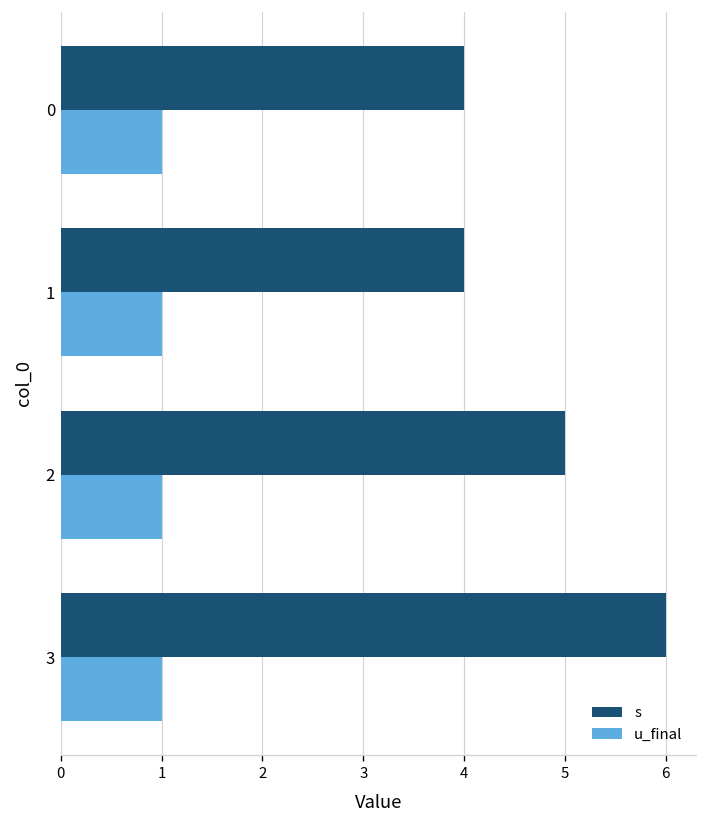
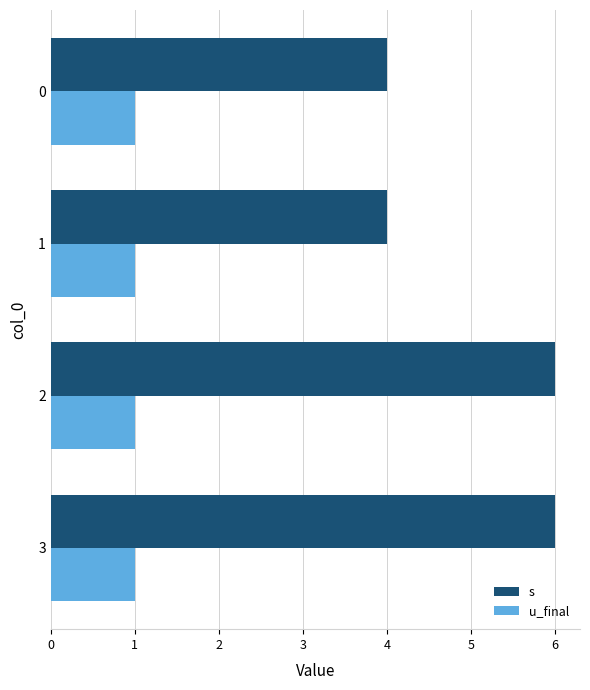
  {
    "s": {
      "0": 4,
      "1": 4,
-     "2": 5,
+     "2": 6,
      "3": 6
    },
    "u_final": {
      "0": 1,
      "1": 1,
      "2": 1,
      "3": 1
    }
  }
